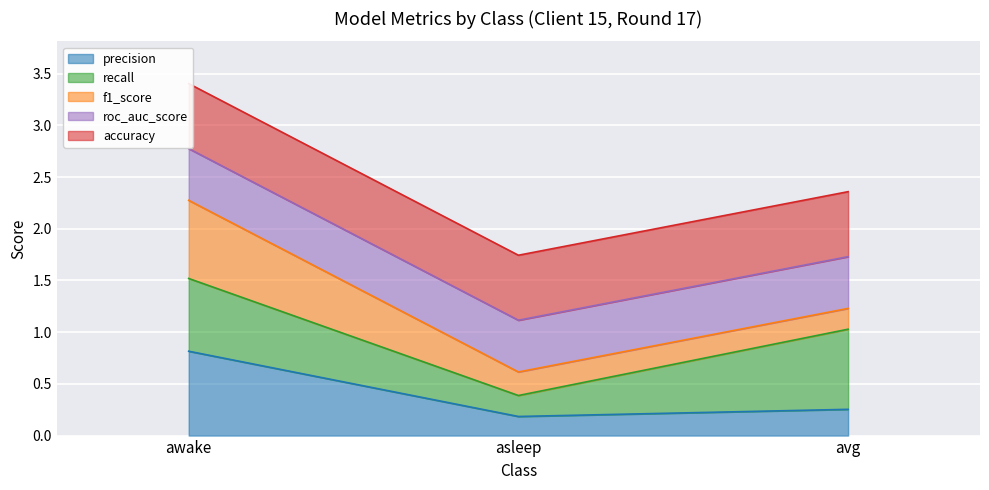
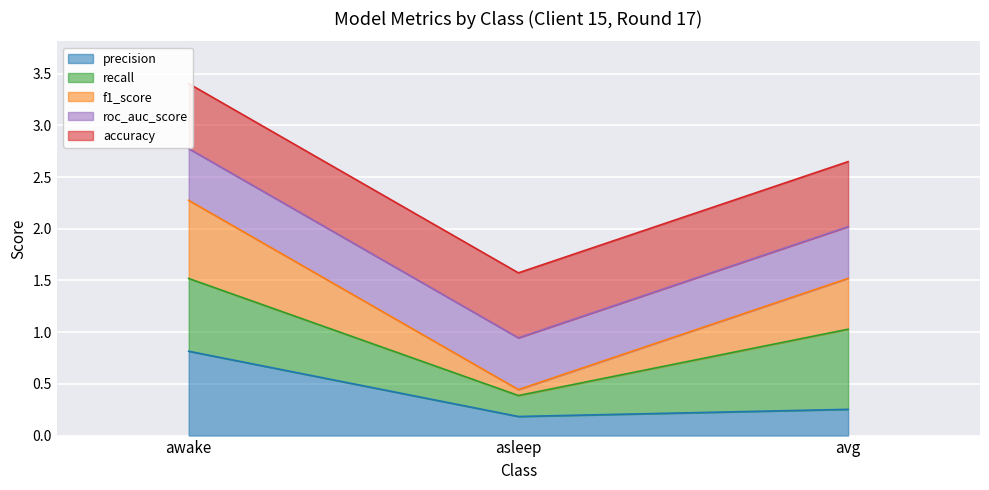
  {
    "precision": {
      "awake": 0.82,
      "asleep": 0.18,
      "avg": 0.25
    },
    "recall": {
      "awake": 0.70,
      "asleep": 0.20,
      "avg": 0.77
    },
    "f1_score": {
      "awake": 0.76,
-     "asleep": 0.23,
-     "avg": 0.20
+     "asleep": 0.06,
+     "avg": 0.49
    },
    "roc_auc_score": {
      "awake": 0.50,
      "asleep": 0.50,
      "avg": 0.50
    },
    "accuracy": {
      "asleep": 0.63,
      "avg": 0.63
    }
  }
